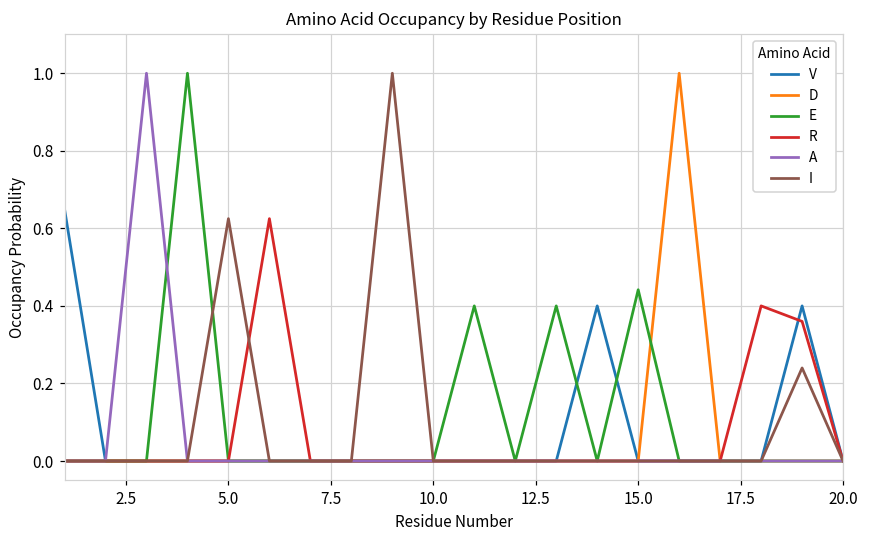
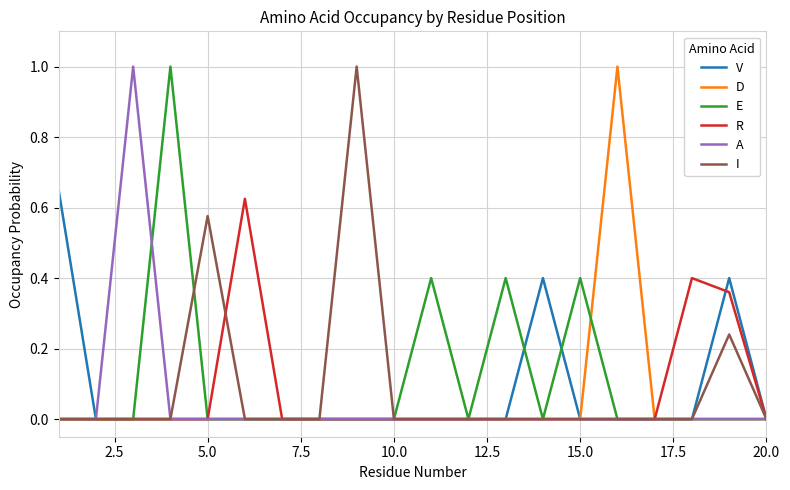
  {
    "E": {
-     "15.0": 0.44
+     "15.0": 0.40
    },
    "I": {
-     "5.0": 0.63
+     "5.0": 0.58
    }
  }
